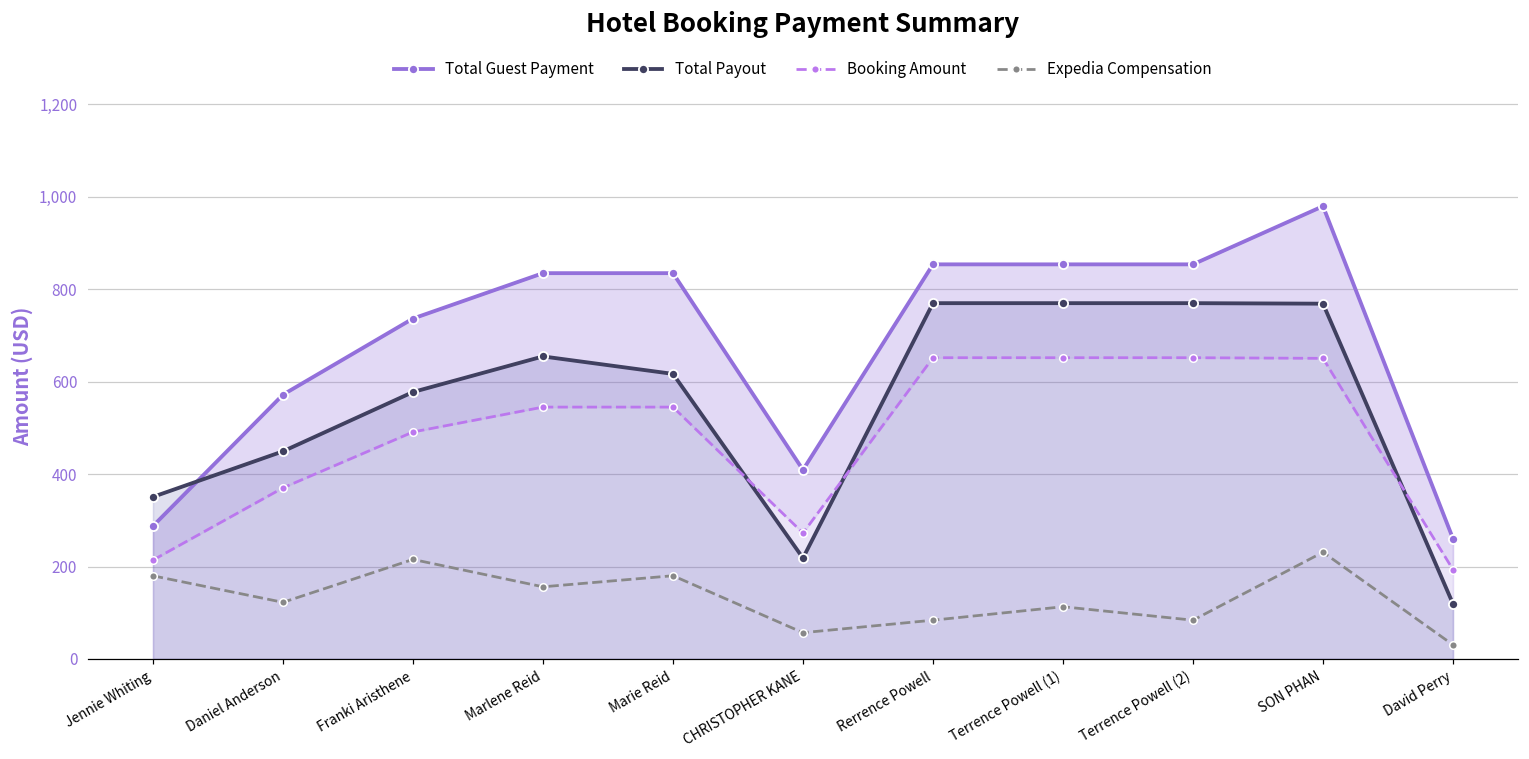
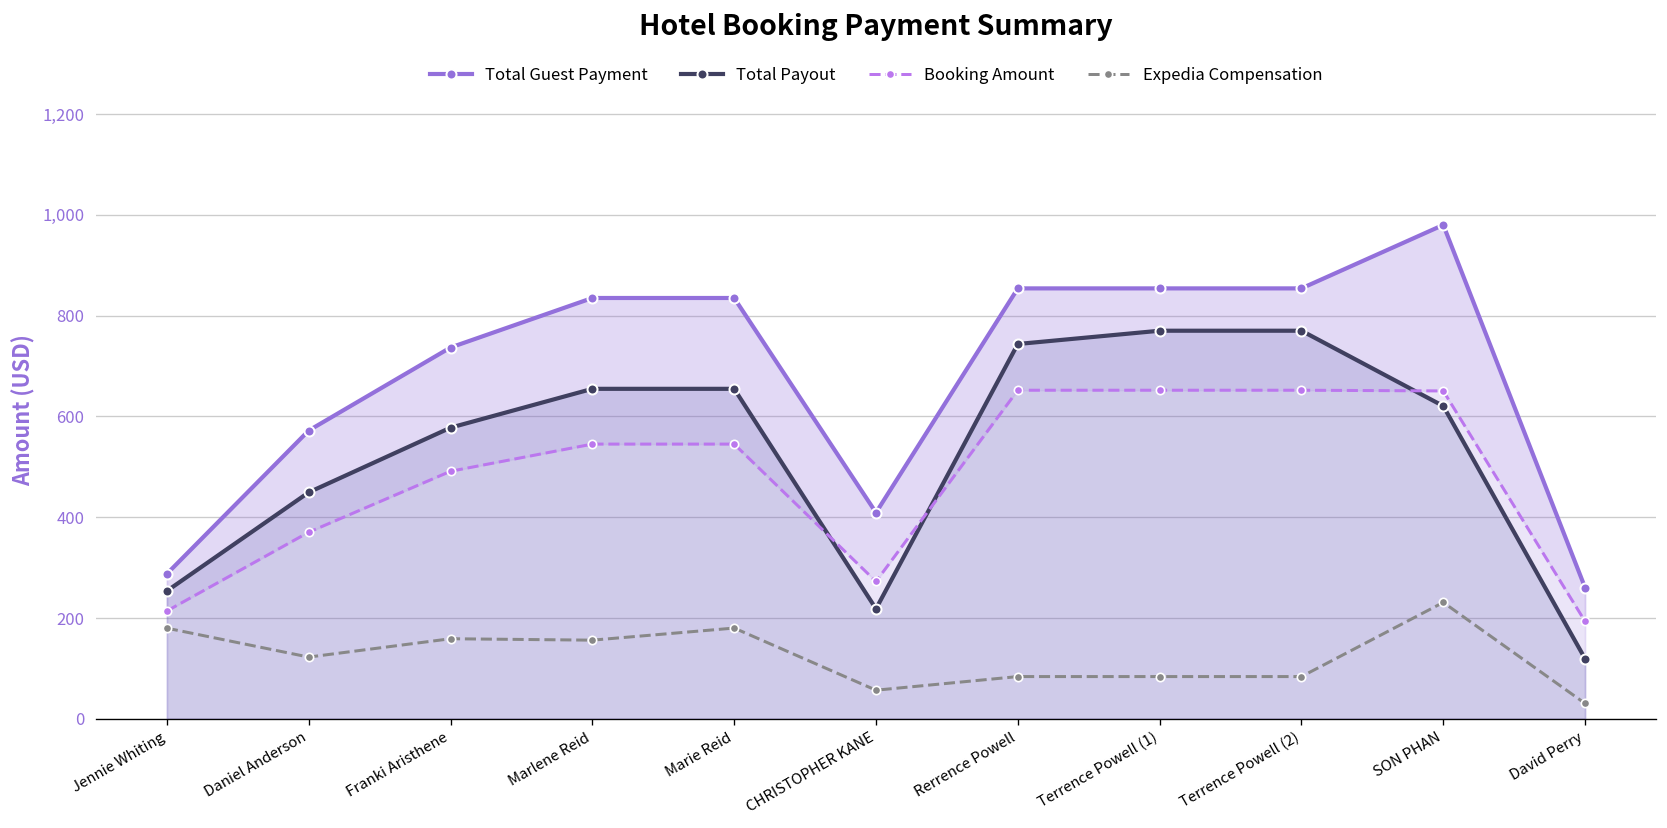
  {
    "Total Payout": {
-     "Jennie Whiting": 350,
+     "Jennie Whiting": 250,
      "Daniel Anderson": 450,
      "Franki Aristhene": 580,
      "Marlene Reid": 650,
-     "Marie Reid": 620,
+     "Marie Reid": 650,
      "CHRISTOPHER KANE": 220,
-     "Rerrence Powell": 770,
+     "Rerrence Powell": 740,
      "Terrence Powell (1)": 770,
      "Terrence Powell (2)": 770,
-     "SON PHAN": 770,
+     "SON PHAN": 620,
      "David Perry": 120
    },
    "Expedia Compensation": {
      "Jennie Whiting": 180,
      "Daniel Anderson": 120,
-     "Franki Aristhene": 220,
+     "Franki Aristhene": 160,
      "Marlene Reid": 160,
      "Marie Reid": 180,
      "CHRISTOPHER KANE": 60,
      "Rerrence Powell": 80,
-     "Terrence Powell (1)": 110,
+     "Terrence Powell (1)": 80,
      "Terrence Powell (2)": 80,
      "SON PHAN": 230,
      "David Perry": 30
    }
  }
